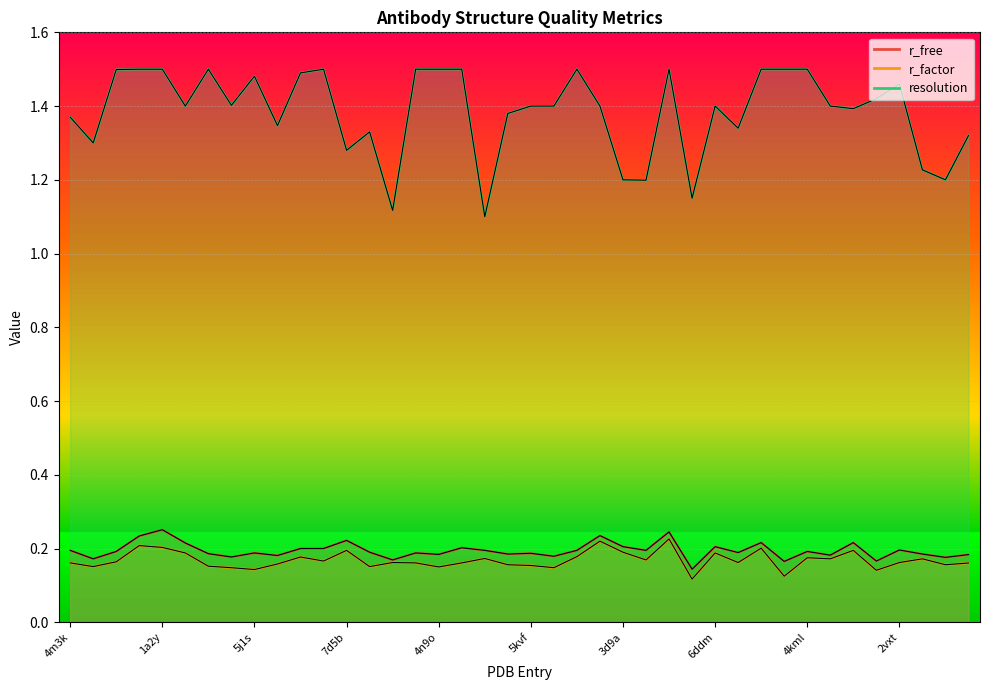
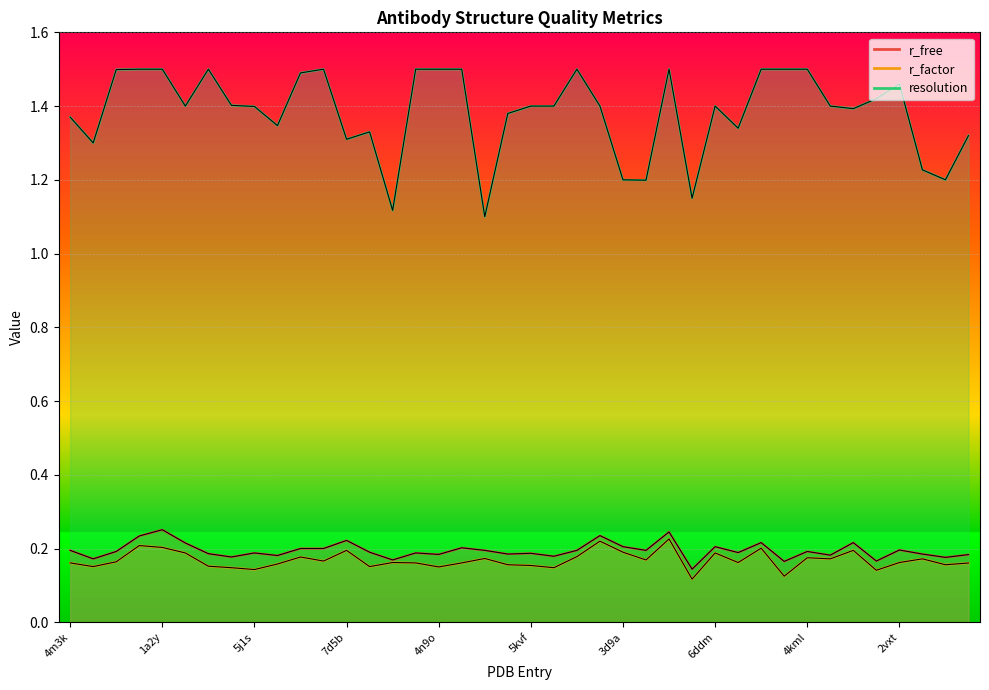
  {
    "resolution": {
      "4m3k": 1.37,
      "1a2y": 1.50,
-     "5j1s": 1.48,
-     "7d5b": 1.28,
+     "5j1s": 1.40,
+     "7d5b": 1.31,
      "4n9o": 1.50,
      "5kvf": 1.40,
      "3d9a": 1.20,
      "6ddm": 1.40,
      "4kml": 1.50
    }
  }
